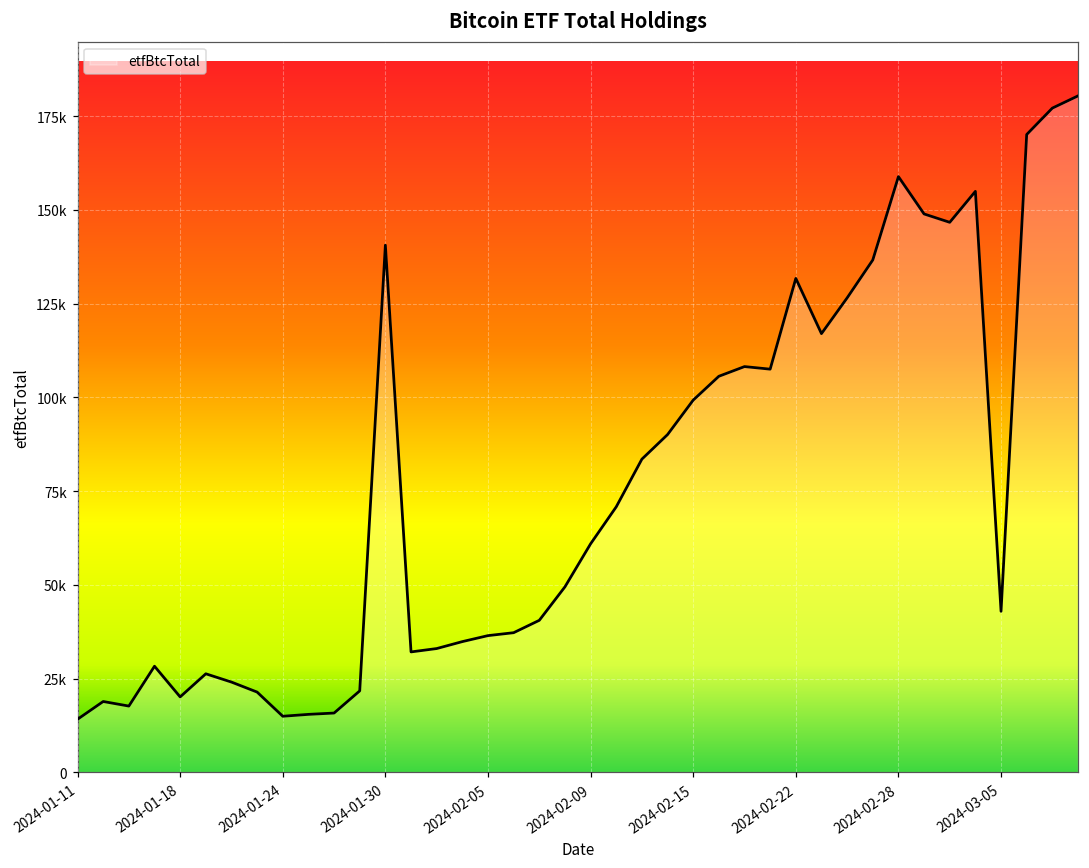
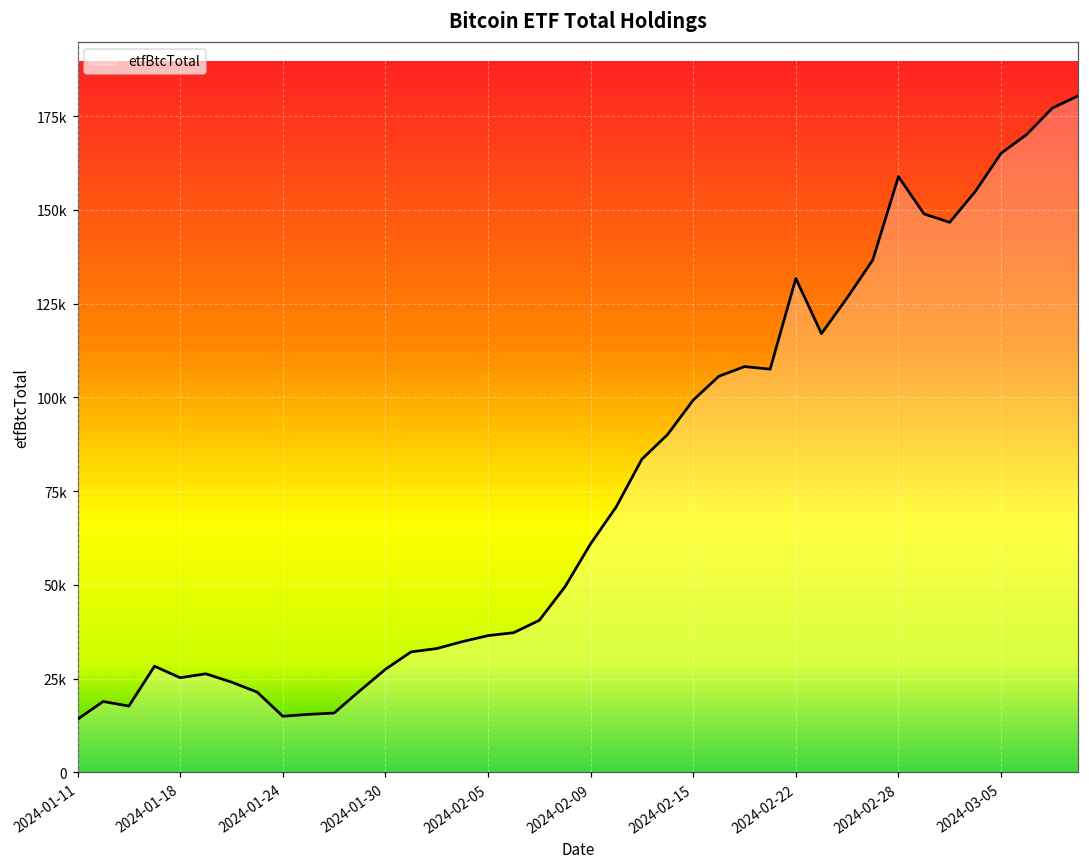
  {
    "2024-01-11": 14000,
-   "2024-01-18": 20000,
+   "2024-01-18": 25000,
    "2024-01-24": 15000,
-   "2024-01-30": 141000,
+   "2024-01-30": 27000,
    "2024-02-05": 36000,
    "2024-02-09": 61000,
    "2024-02-15": 99000,
    "2024-02-22": 132000,
    "2024-02-28": 159000,
-   "2024-03-05": 43000
+   "2024-03-05": 165000
  }
